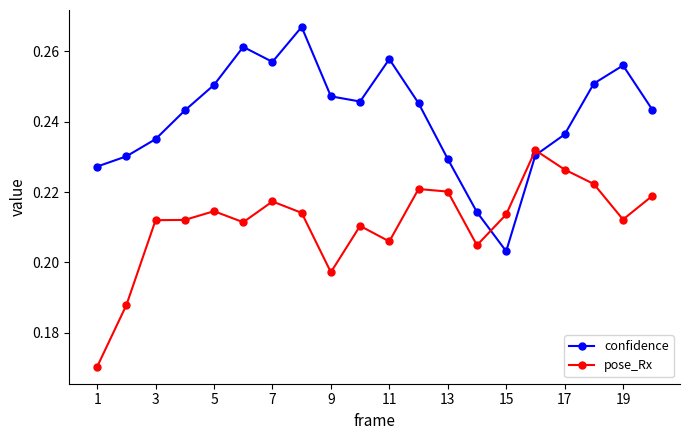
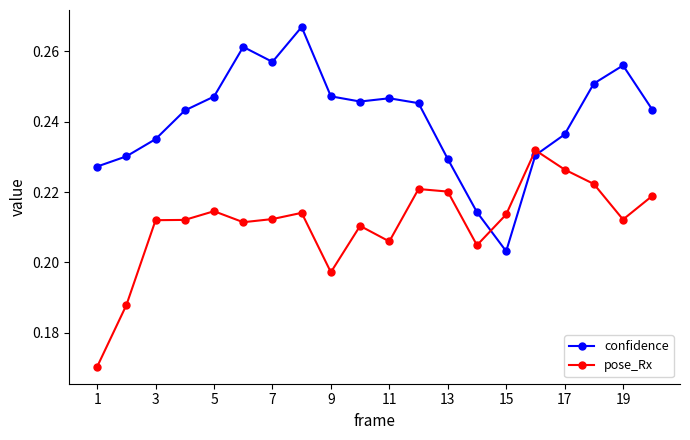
  {
    "confidence": {
      "1": 0.227,
      "3": 0.235,
-     "5": 0.250,
+     "5": 0.247,
      "7": 0.257,
      "9": 0.247,
-     "11": 0.258,
+     "11": 0.247,
      "13": 0.229,
      "15": 0.203,
      "17": 0.236,
      "19": 0.256
    },
    "pose_Rx": {
      "1": 0.170,
      "3": 0.212,
      "5": 0.215,
-     "7": 0.217,
+     "7": 0.212,
      "9": 0.197,
      "11": 0.206,
      "13": 0.220,
      "15": 0.214,
      "17": 0.226,
      "19": 0.212
    }
  }
